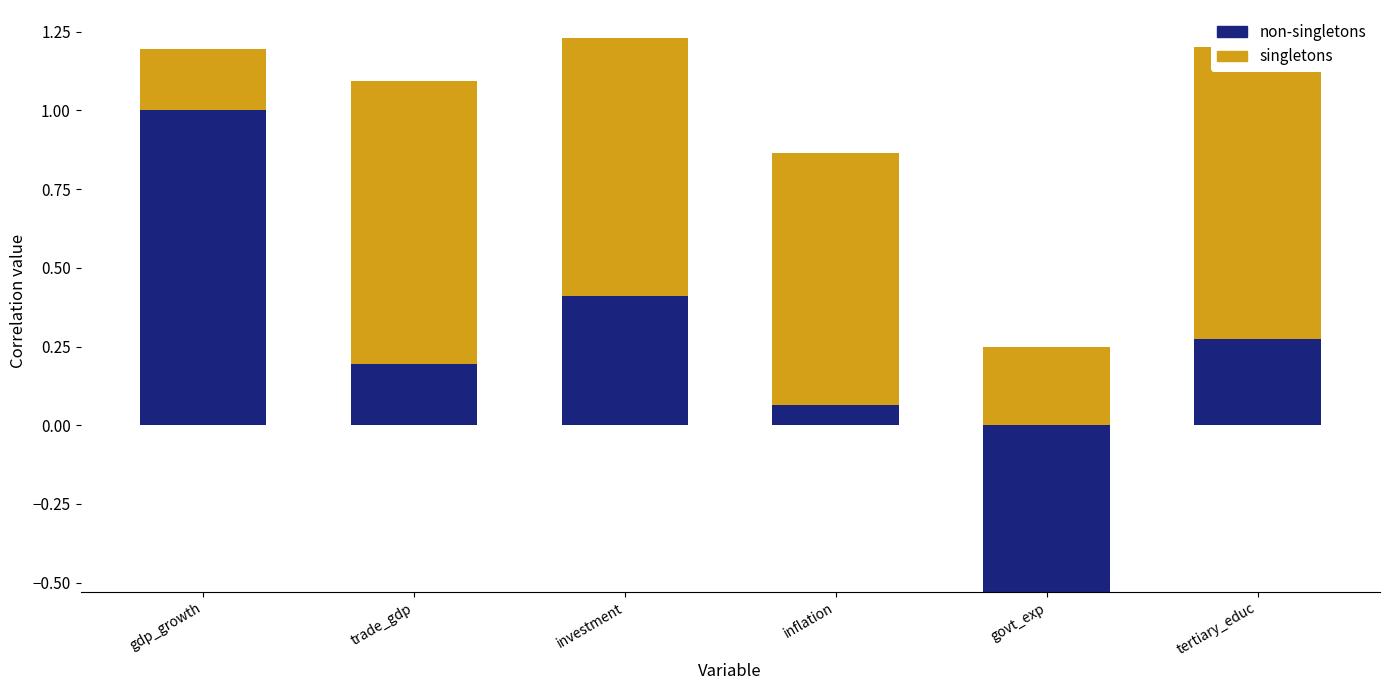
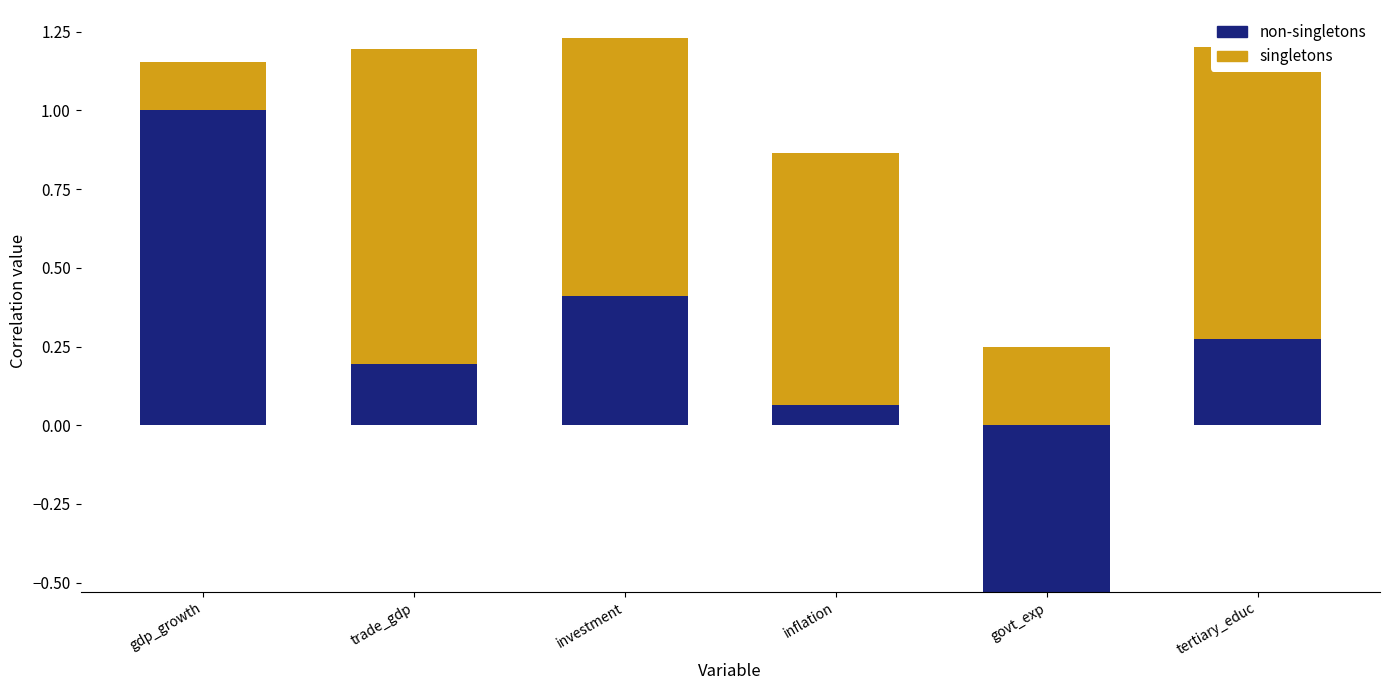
  {
    "singletons": {
-     "gdp_growth": 0.19,
-     "trade_gdp": 0.9,
+     "gdp_growth": 0.15,
+     "trade_gdp": 1.0,
      "investment": 0.82,
      "inflation": 0.80,
      "govt_exp": 0.25
    }
  }
